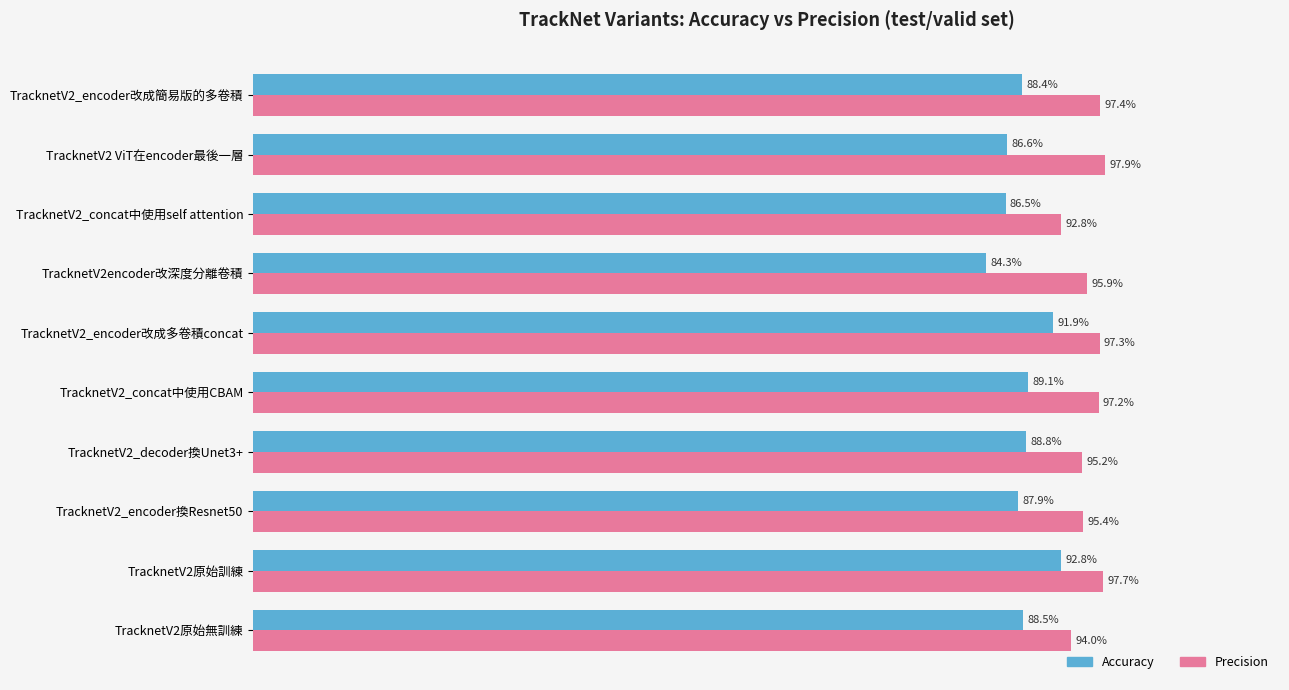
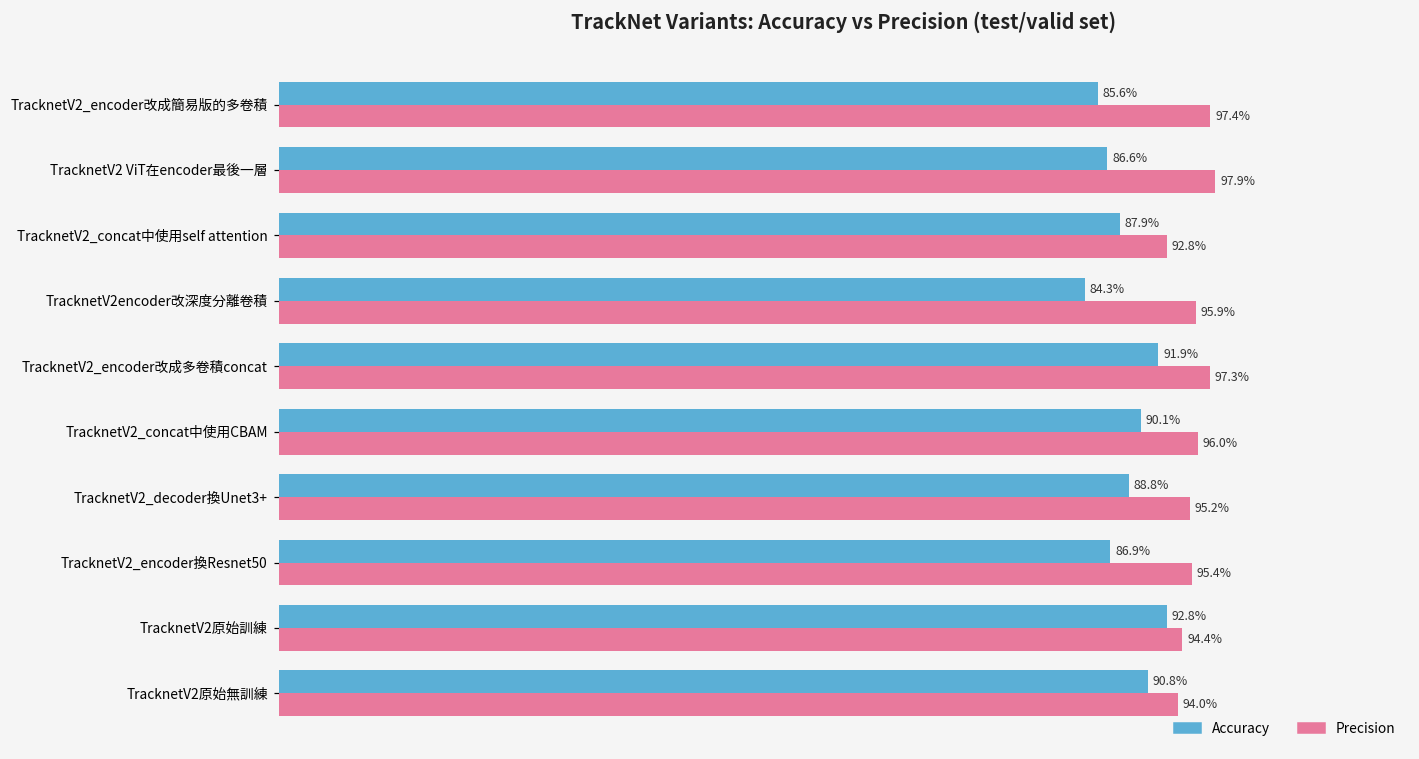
  {
    "Accuracy": {
-     "TracknetV2_encoder改成簡易版的多卷積": "88.4%",
+     "TracknetV2_encoder改成簡易版的多卷積": "85.6%",
      "TracknetV2 ViT在encoder最後一層": "86.6%",
-     "TracknetV2_concat中使用self attention": "86.5%",
+     "TracknetV2_concat中使用self attention": "87.9%",
      "TracknetV2encoder改深度分離卷積": "84.3%",
      "TracknetV2_encoder改成多卷積concat": "91.9%",
-     "TracknetV2_concat中使用CBAM": "89.1%",
+     "TracknetV2_concat中使用CBAM": "90.1%",
      "TracknetV2_decoder換Unet3+": "88.8%",
-     "TracknetV2_encoder換Resnet50": "87.9%",
+     "TracknetV2_encoder換Resnet50": "86.9%",
      "TracknetV2原始訓練": "92.8%",
-     "TracknetV2原始無訓練": "88.5%"
+     "TracknetV2原始無訓練": "90.8%"
    },
    "Precision": {
      "TracknetV2_encoder改成簡易版的多卷積": "97.4%",
      "TracknetV2 ViT在encoder最後一層": "97.9%",
      "TracknetV2_concat中使用self attention": "92.8%",
      "TracknetV2encoder改深度分離卷積": "95.9%",
      "TracknetV2_encoder改成多卷積concat": "97.3%",
-     "TracknetV2_concat中使用CBAM": "97.2%",
+     "TracknetV2_concat中使用CBAM": "96.0%",
      "TracknetV2_decoder換Unet3+": "95.2%",
      "TracknetV2_encoder換Resnet50": "95.4%",
-     "TracknetV2原始訓練": "97.7%",
+     "TracknetV2原始訓練": "94.4%",
      "TracknetV2原始無訓練": "94.0%"
    }
  }
